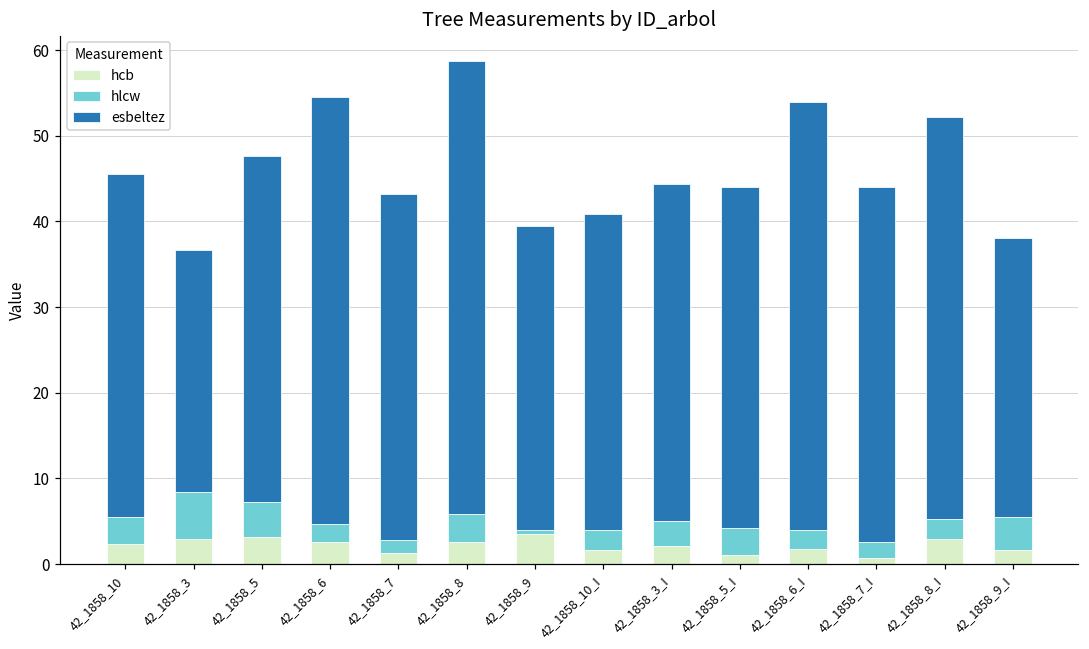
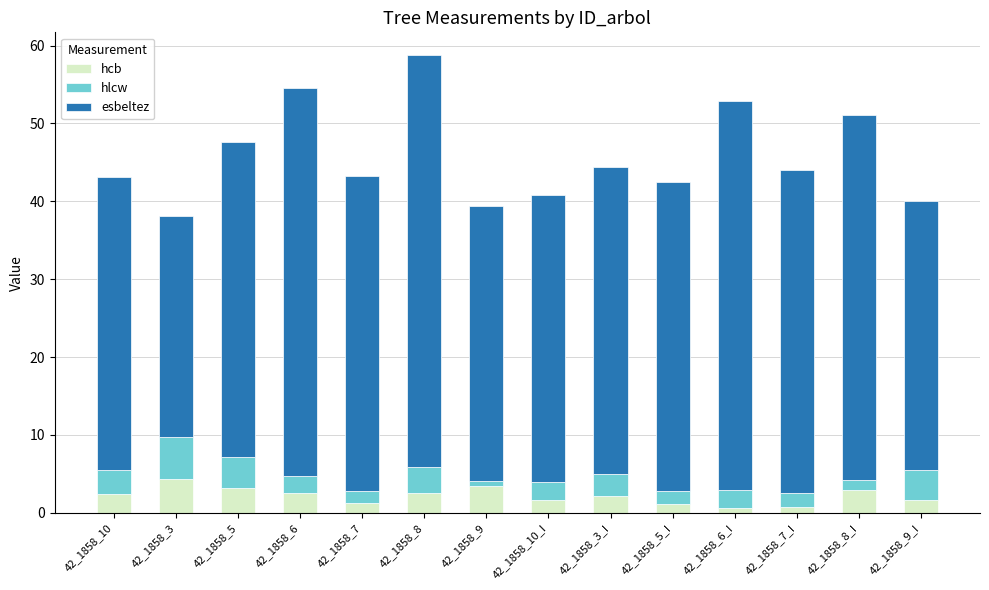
  {
    "hcb": {
      "42_1858_10": 2,
-     "42_1858_3": 3,
+     "42_1858_3": 4,
      "42_1858_5": 3,
      "42_1858_6": 3,
      "42_1858_7": 1,
      "42_1858_8": 3,
      "42_1858_9": 3,
      "42_1858_10_I": 2,
      "42_1858_3_I": 2,
      "42_1858_5_I": 1,
-     "42_1858_6_I": 2,
+     "42_1858_6_I": 1,
      "42_1858_7_I": 1,
      "42_1858_8_I": 3,
      "42_1858_9_I": 2
    },
    "hlcw": {
      "42_1858_10": 3,
      "42_1858_3": 6,
      "42_1858_5": 4,
      "42_1858_6": 2,
      "42_1858_7": 2,
      "42_1858_8": 3,
      "42_1858_9": 1,
      "42_1858_10_I": 2,
      "42_1858_3_I": 3,
-     "42_1858_5_I": 3,
+     "42_1858_5_I": 2,
      "42_1858_6_I": 2,
      "42_1858_7_I": 2,
-     "42_1858_8_I": 2,
+     "42_1858_8_I": 1,
      "42_1858_9_I": 4
    },
    "esbeltez": {
-     "42_1858_10": 40,
+     "42_1858_10": 38,
      "42_1858_3": 28,
      "42_1858_5": 40,
      "42_1858_6": 50,
      "42_1858_7": 40,
      "42_1858_8": 53,
      "42_1858_9": 35,
      "42_1858_10_I": 37,
      "42_1858_3_I": 39,
      "42_1858_5_I": 40,
      "42_1858_6_I": 50,
      "42_1858_7_I": 41,
      "42_1858_8_I": 47,
-     "42_1858_9_I": 33
+     "42_1858_9_I": 34
    }
  }
